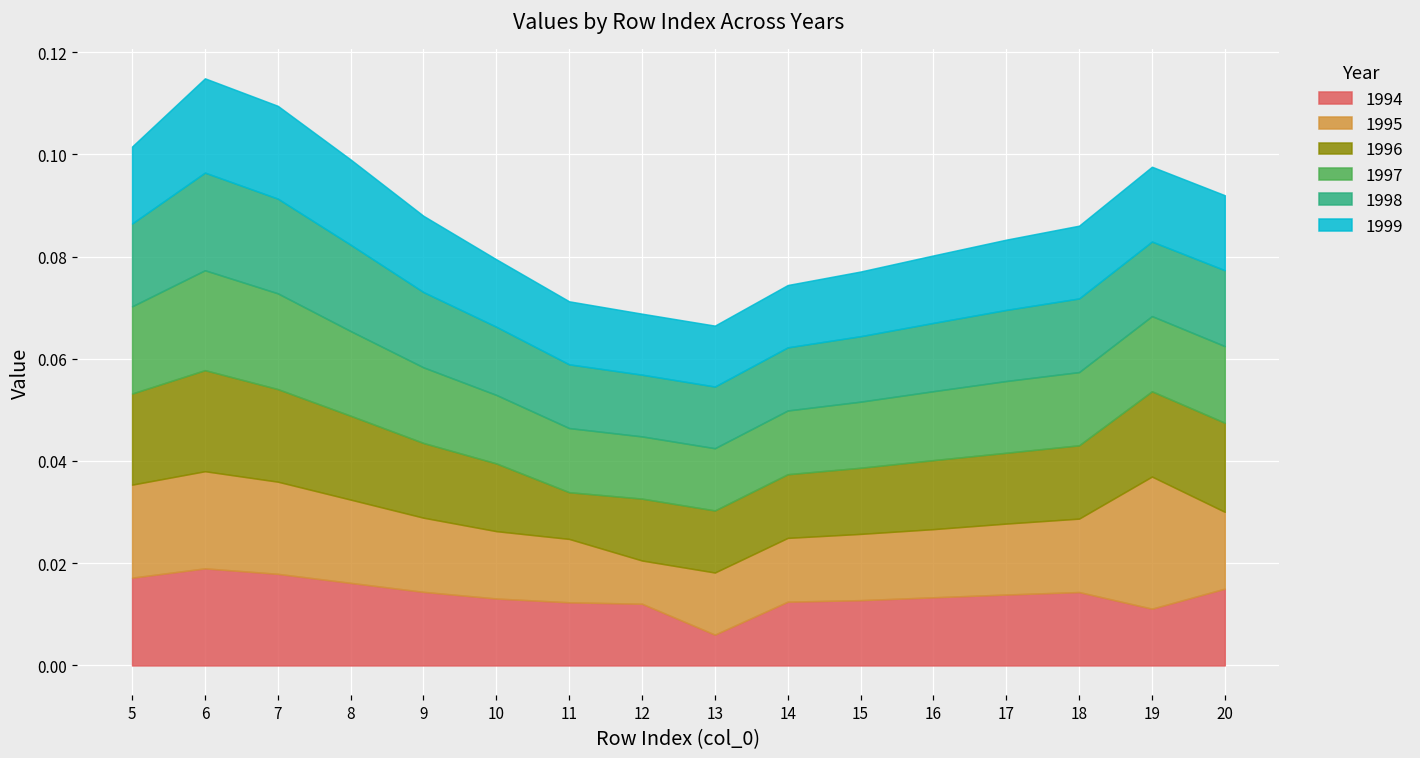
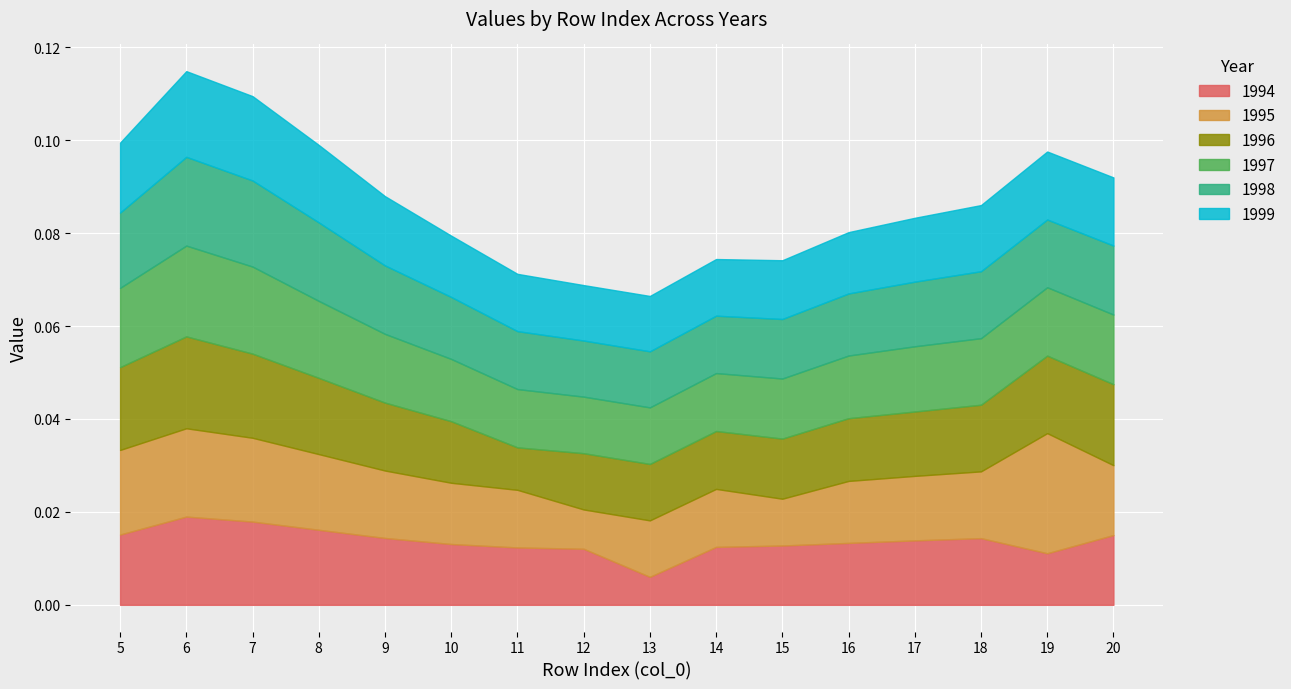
  {
    "1994": {
-     "5": 0.017,
+     "5": 0.015,
      "6": 0.019,
      "7": 0.018,
      "8": 0.016,
      "9": 0.014,
      "10": 0.013,
      "11": 0.012,
      "12": 0.012,
      "13": 0.006,
      "14": 0.012,
      "15": 0.013,
      "16": 0.013,
      "17": 0.014,
      "18": 0.014,
      "19": 0.011,
      "20": 0.015
    },
    "1995": {
      "5": 0.018,
      "6": 0.019,
      "7": 0.018,
      "8": 0.016,
      "9": 0.015,
      "10": 0.013,
      "11": 0.012,
      "12": 0.008,
      "13": 0.012,
      "14": 0.012,
-     "15": 0.013,
+     "15": 0.010,
      "16": 0.013,
      "17": 0.014,
      "18": 0.014,
      "19": 0.026,
      "20": 0.015
    },
    "1996": {
      "5": 0.018,
      "6": 0.020,
      "7": 0.018,
      "8": 0.016,
      "9": 0.015,
      "10": 0.013,
      "11": 0.009,
      "12": 0.012,
      "13": 0.012,
      "14": 0.012,
      "15": 0.013,
      "16": 0.014,
      "17": 0.014,
      "18": 0.014,
      "19": 0.017,
      "20": 0.017
    },
    "1999": {
      "5": 0.015,
      "6": 0.018,
      "7": 0.018,
      "8": 0.017,
      "9": 0.015,
      "10": 0.013,
      "11": 0.012,
      "12": 0.012,
      "13": 0.012,
      "14": 0.012,
      "15": 0.013,
      "16": 0.013,
      "17": 0.014,
      "18": 0.014,
      "19": 0.015,
      "20": 0.015
    }
  }
